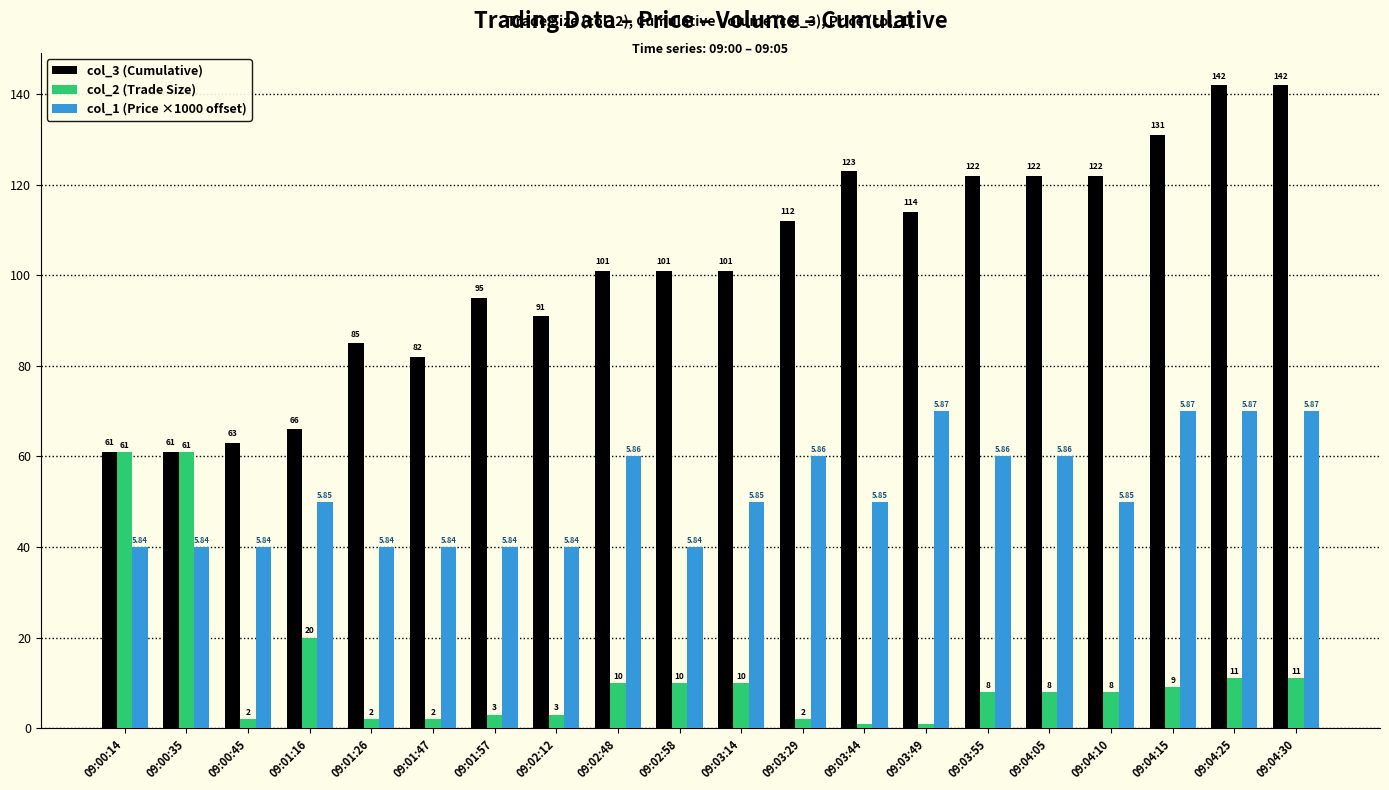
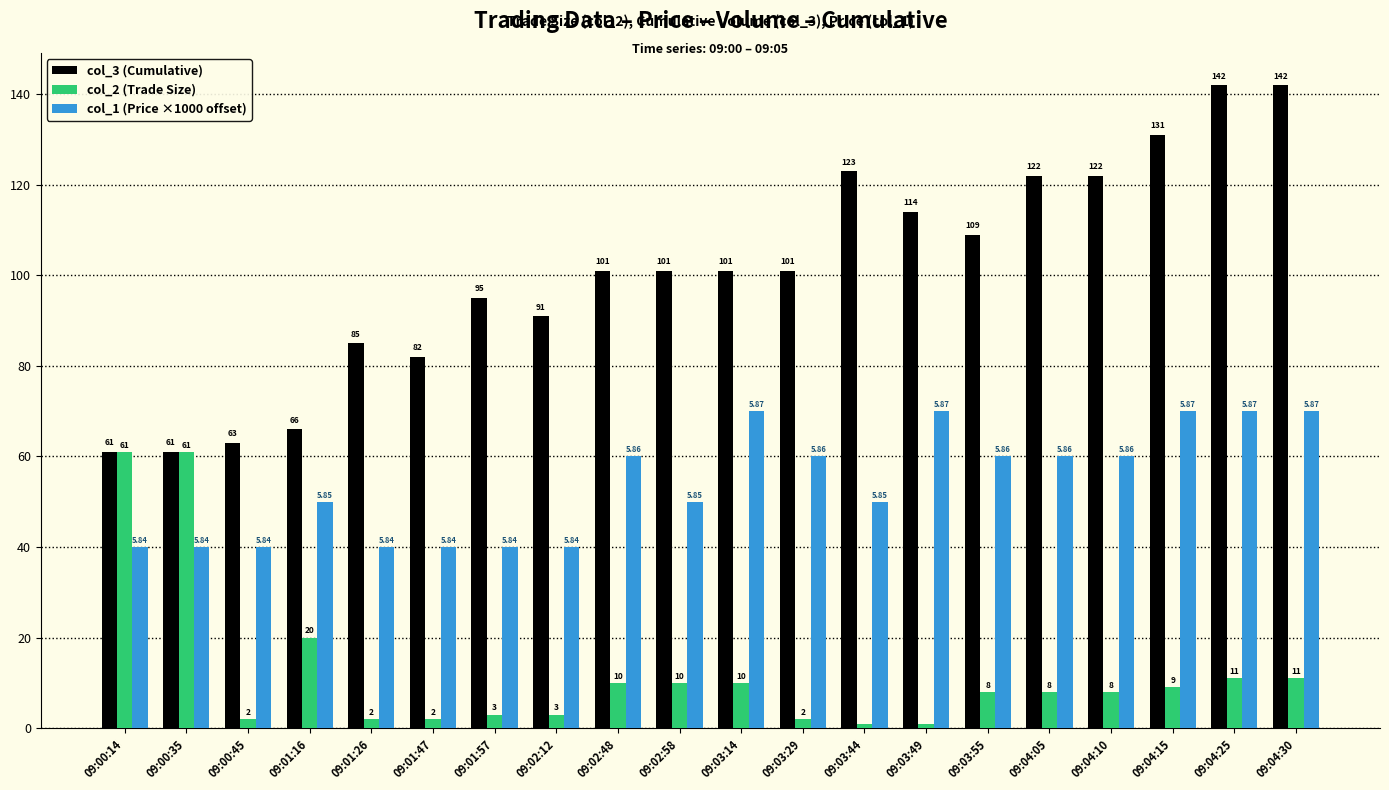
  {
    "col_3 (Cumulative)": {
      "09:00:14": 61,
      "09:00:35": 61,
      "09:00:45": 63,
      "09:01:16": 66,
      "09:01:26": 85,
      "09:01:47": 82,
      "09:01:57": 95,
      "09:02:12": 91,
      "09:02:48": 101,
      "09:02:58": 101,
      "09:03:14": 101,
-     "09:03:29": 112,
+     "09:03:29": 101,
      "09:03:44": 123,
      "09:03:49": 114,
-     "09:03:55": 122,
+     "09:03:55": 109,
      "09:04:05": 122,
      "09:04:10": 122,
      "09:04:15": 131,
      "09:04:25": 142,
      "09:04:30": 142
    },
    "col_2 (Trade Size)": {
      "09:00:14": 61,
      "09:00:35": 61,
      "09:00:45": 2,
      "09:01:16": 20,
      "09:01:26": 2,
      "09:01:47": 2,
      "09:01:57": 3,
      "09:02:12": 3,
      "09:02:48": 10,
      "09:02:58": 10,
      "09:03:14": 10,
      "09:03:29": 2,
      "09:03:55": 8,
      "09:04:05": 8,
      "09:04:10": 8,
      "09:04:15": 9,
      "09:04:25": 11,
      "09:04:30": 11
    },
    "col_1 (Price ×1000 offset)": {
-     "09:02:58": 5.84,
-     "09:03:14": 5.85,
-     "09:04:10": 5.85
+     "09:02:58": 5.85,
+     "09:03:14": 5.87,
+     "09:04:10": 5.86
    }
  }
